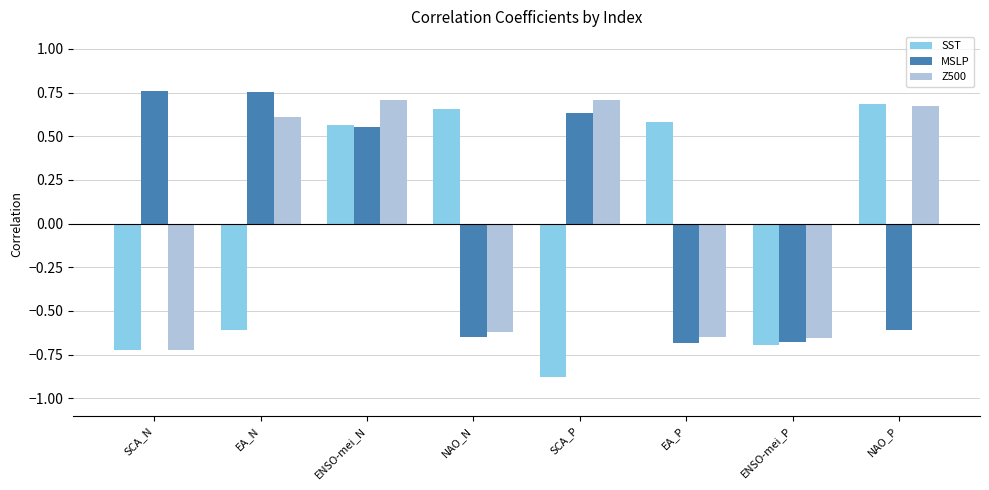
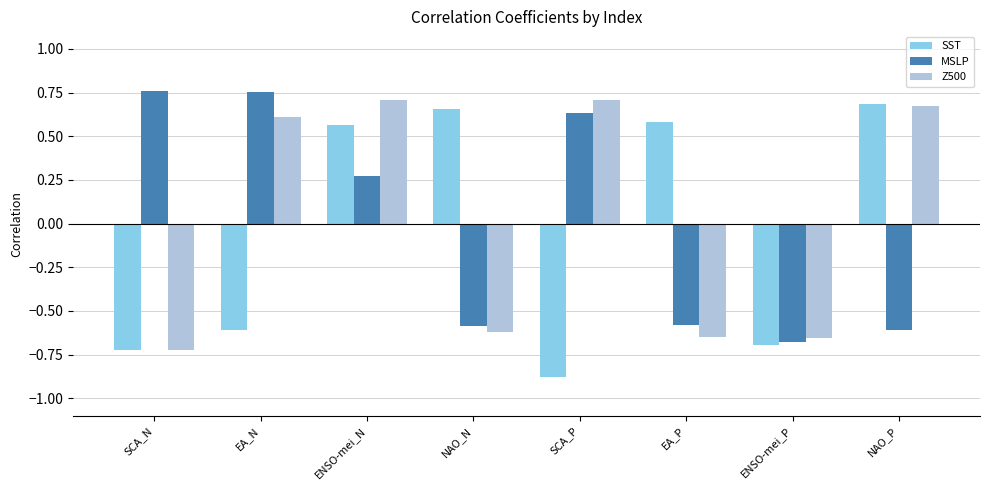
  {
    "MSLP": {
      "SCA_N": 0.76,
      "EA_N": 0.75,
-     "ENSO-mei_N": 0.55,
-     "NAO_N": -0.65,
+     "ENSO-mei_N": 0.27,
+     "NAO_N": -0.59,
      "SCA_P": 0.63,
-     "EA_P": -0.68,
+     "EA_P": -0.58,
      "ENSO-mei_P": -0.68,
      "NAO_P": -0.61
    }
  }
